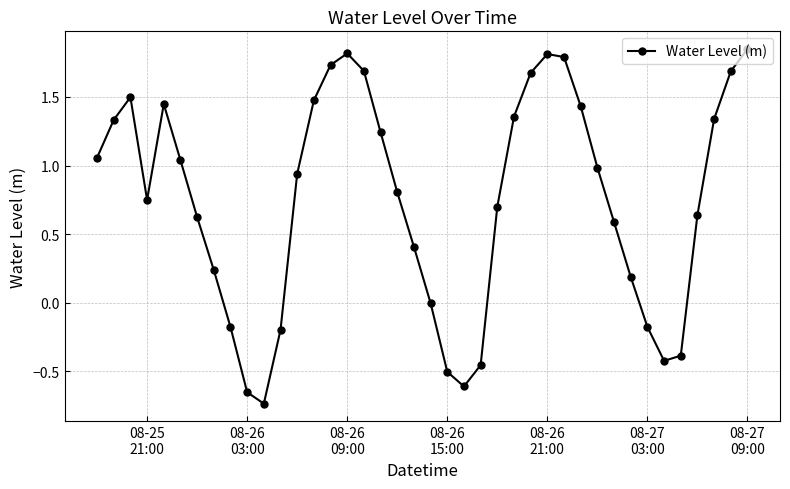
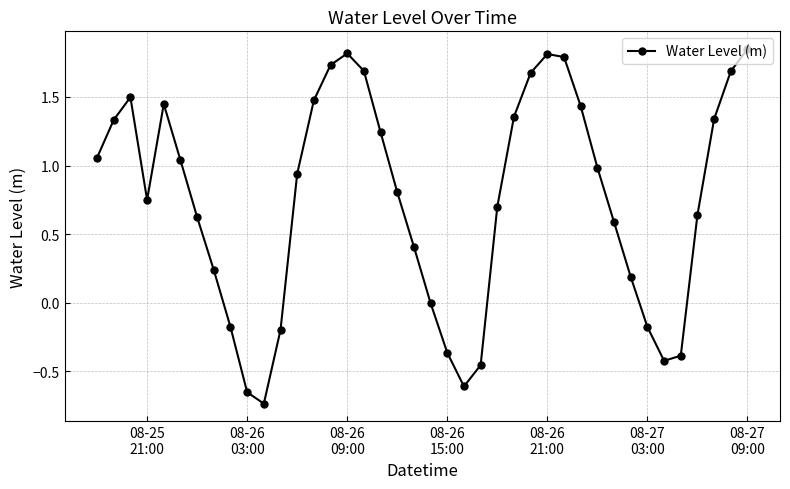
  {
    "08-25 21:00": 0.75,
    "08-26 03:00": -0.65,
    "08-26 09:00": 1.82,
-   "08-26 15:00": -0.50,
+   "08-26 15:00": -0.36,
    "08-26 21:00": 1.81,
    "08-27 03:00": -0.18
  }
